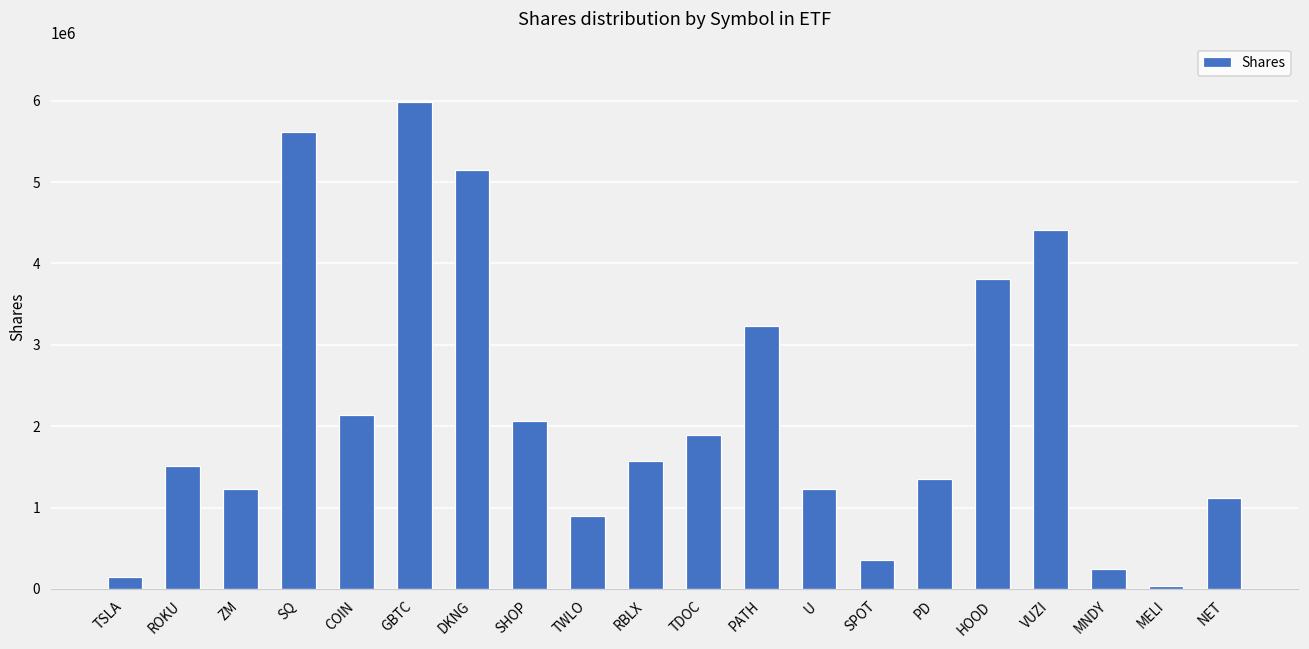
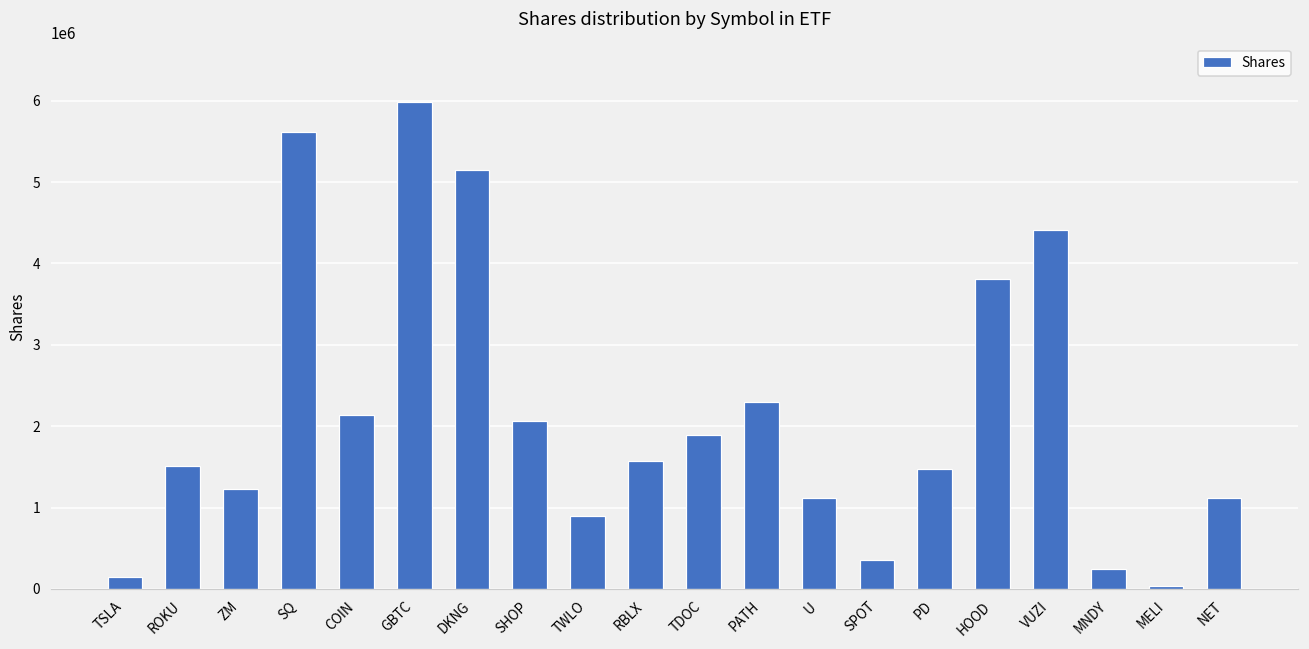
  {
    "TSLA": 200000,
    "ROKU": 1500000,
    "ZM": 1200000,
    "SQ": 5600000,
    "COIN": 2100000,
    "GBTC": 6000000,
    "DKNG": 5200000,
    "SHOP": 2100000,
    "TWLO": 900000,
    "RBLX": 1600000,
    "TDOC": 1900000,
-   "PATH": 3200000,
-   "U": 1200000,
+   "PATH": 2300000,
+   "U": 1100000,
    "SPOT": 400000,
-   "PD": 1400000,
+   "PD": 1500000,
    "HOOD": 3800000,
    "VUZI": 4400000,
    "MNDY": 200000,
    "NET": 1100000
  }
